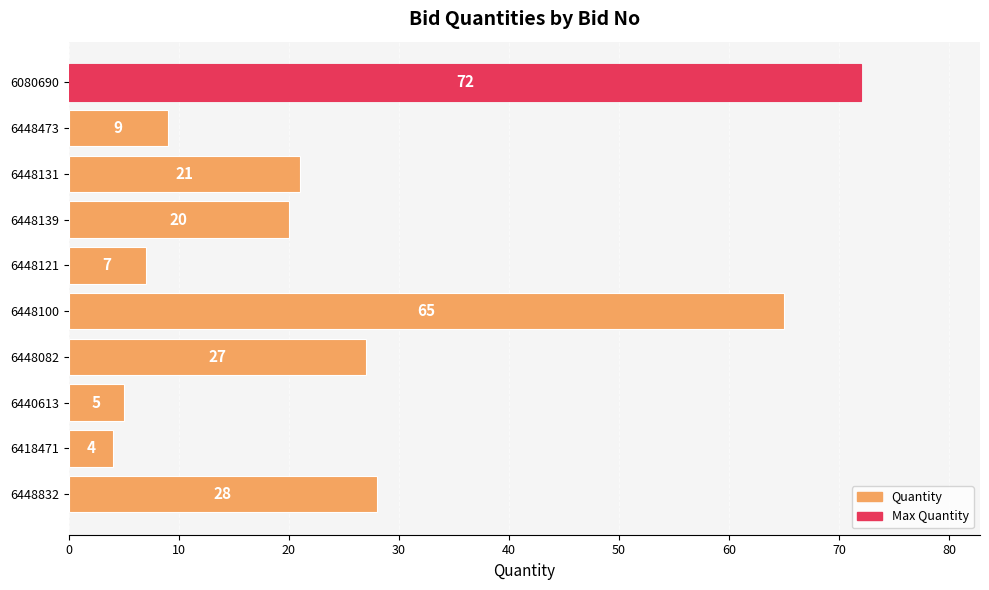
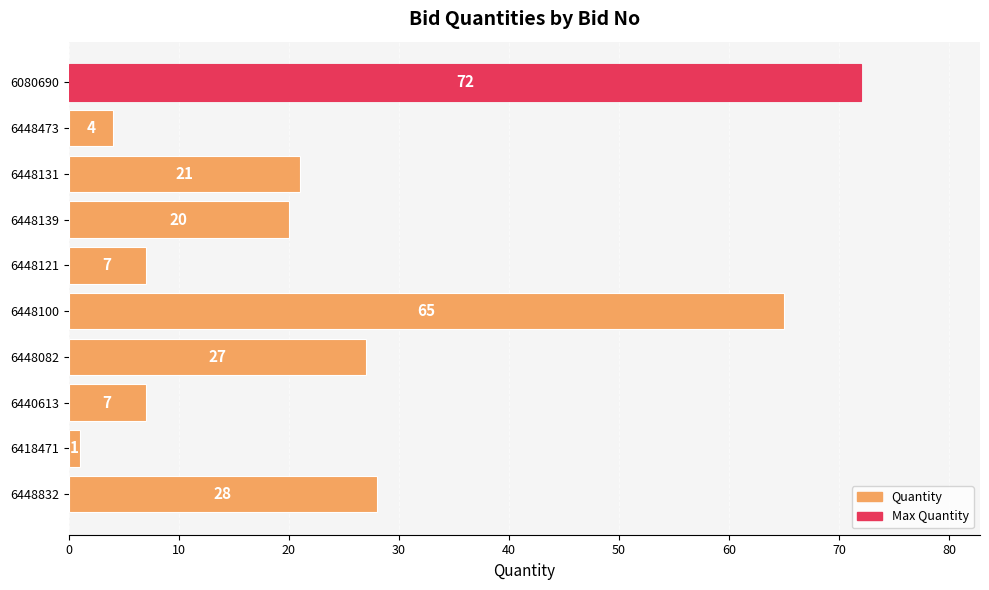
  {
    "6080690": 72,
-   "6448473": 9,
+   "6448473": 4,
    "6448131": 21,
    "6448139": 20,
    "6448121": 7,
    "6448100": 65,
    "6448082": 27,
-   "6440613": 5,
-   "6418471": 4,
+   "6440613": 7,
+   "6418471": 1,
    "6448832": 28
  }
